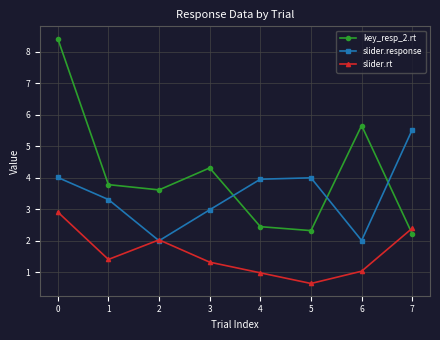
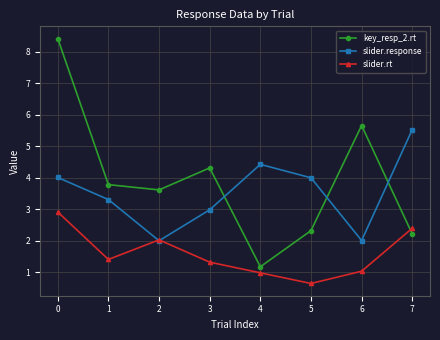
  {
    "key_resp_2.rt": {
      "0": 8.4,
      "1": 3.8,
      "2": 3.6,
      "3": 4.3,
-     "4": 2.5,
+     "4": 1.2,
      "5": 2.3,
      "6": 5.7,
      "7": 2.2
    },
    "slider.response": {
      "0": 4.0,
      "1": 3.3,
      "3": 3.0,
-     "4": 4.0,
+     "4": 4.4,
      "5": 4.0,
      "6": 2.0,
      "7": 5.5
    },
    "slider.rt": {
      "0": 2.9,
      "1": 1.4,
      "3": 1.3,
      "4": 1.0,
      "5": 0.6,
      "6": 1.0,
      "7": 2.4
    }
  }
